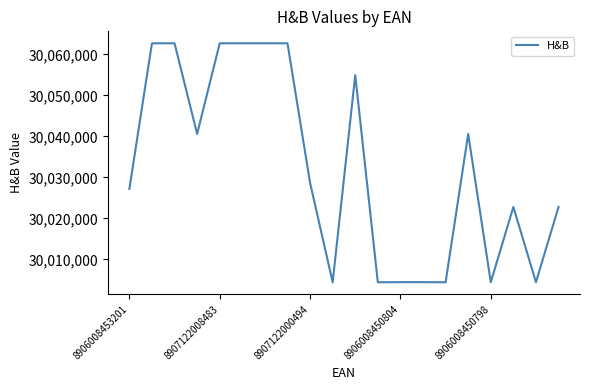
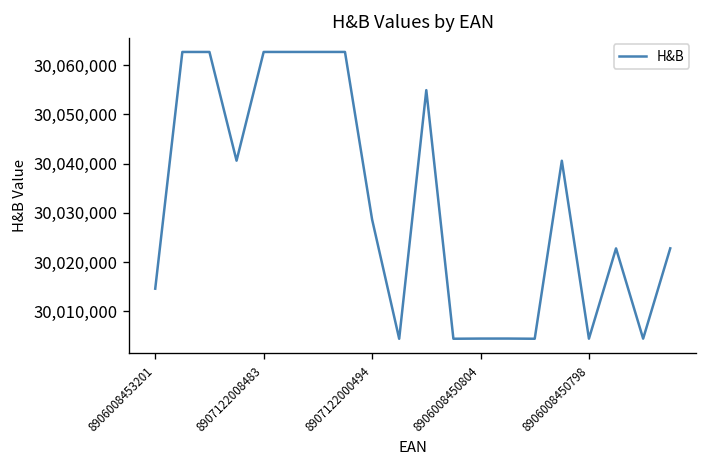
  {
-   "8906008453201": "30,027,000",
+   "8906008453201": "30,015,000",
    "8907122008483": "30,063,000",
    "8907122000494": "30,029,000",
    "8906008450804": "30,004,000",
    "8906008450798": "30,004,000"
  }
